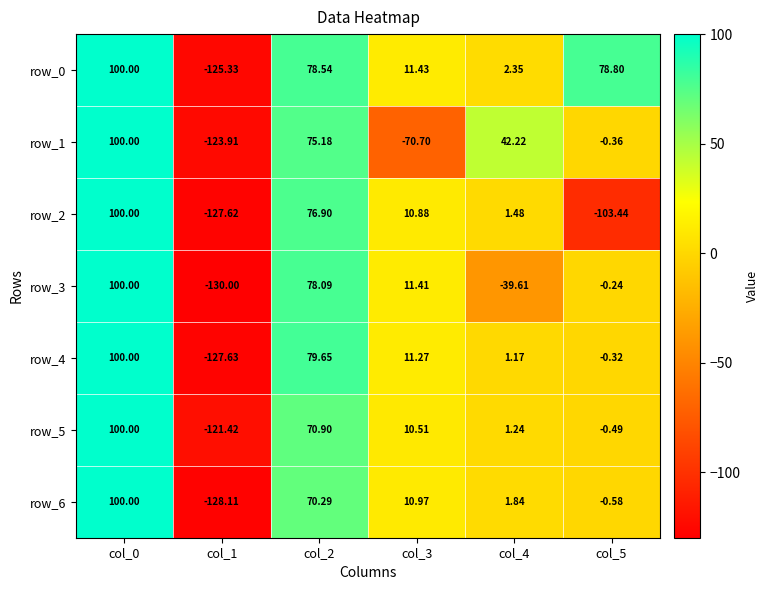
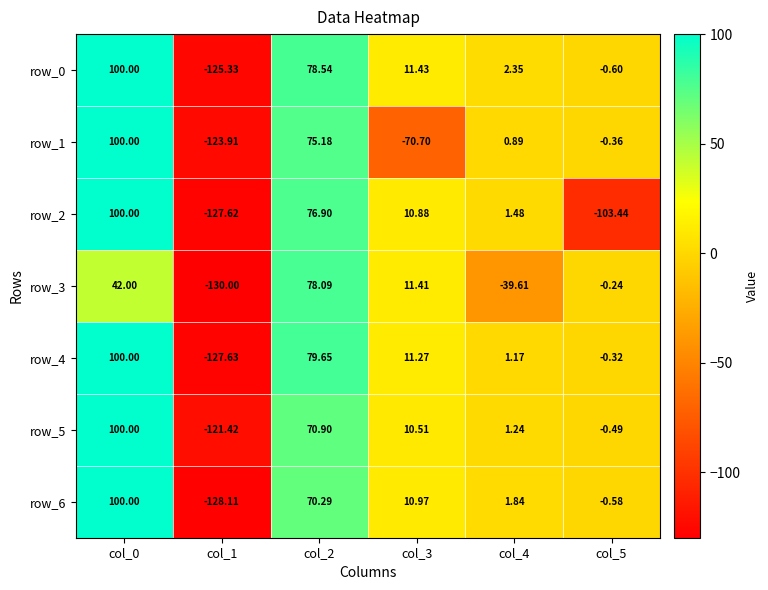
  {
    "row_0": {
      "col_0": 100.00,
      "col_1": -125.33,
      "col_2": 78.54,
      "col_3": 11.43,
      "col_4": 2.35,
-     "col_5": 78.80
+     "col_5": -0.60
    },
    "row_1": {
      "col_0": 100.00,
      "col_1": -123.91,
      "col_2": 75.18,
      "col_3": -70.70,
-     "col_4": 42.22,
+     "col_4": 0.89,
      "col_5": -0.36
    },
    "row_2": {
      "col_0": 100.00,
      "col_1": -127.62,
      "col_2": 76.90,
      "col_3": 10.88,
      "col_4": 1.48,
      "col_5": -103.44
    },
    "row_3": {
-     "col_0": 100.00,
+     "col_0": 42.00,
      "col_1": -130.00,
      "col_2": 78.09,
      "col_3": 11.41,
      "col_4": -39.61,
      "col_5": -0.24
    },
    "row_4": {
      "col_0": 100.00,
      "col_1": -127.63,
      "col_2": 79.65,
      "col_3": 11.27,
      "col_4": 1.17,
      "col_5": -0.32
    },
    "row_5": {
      "col_0": 100.00,
      "col_1": -121.42,
      "col_2": 70.90,
      "col_3": 10.51,
      "col_4": 1.24,
      "col_5": -0.49
    },
    "row_6": {
      "col_0": 100.00,
      "col_1": -128.11,
      "col_2": 70.29,
      "col_3": 10.97,
      "col_4": 1.84,
      "col_5": -0.58
    }
  }
